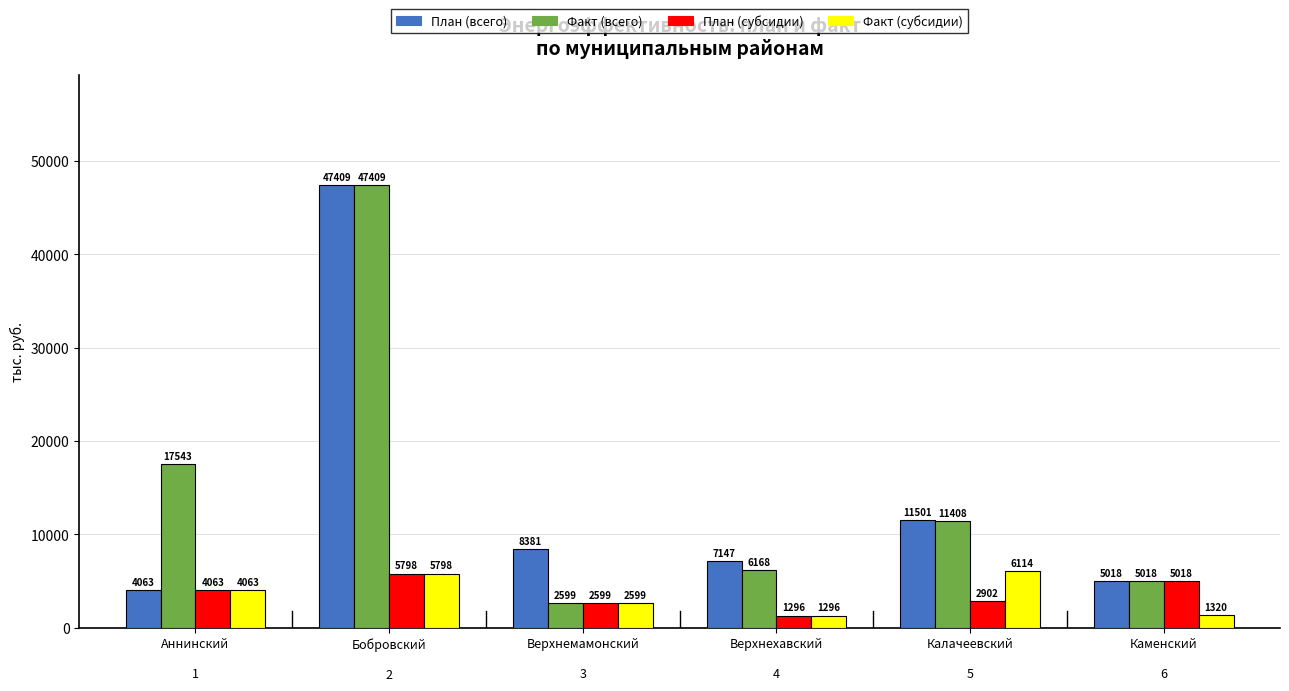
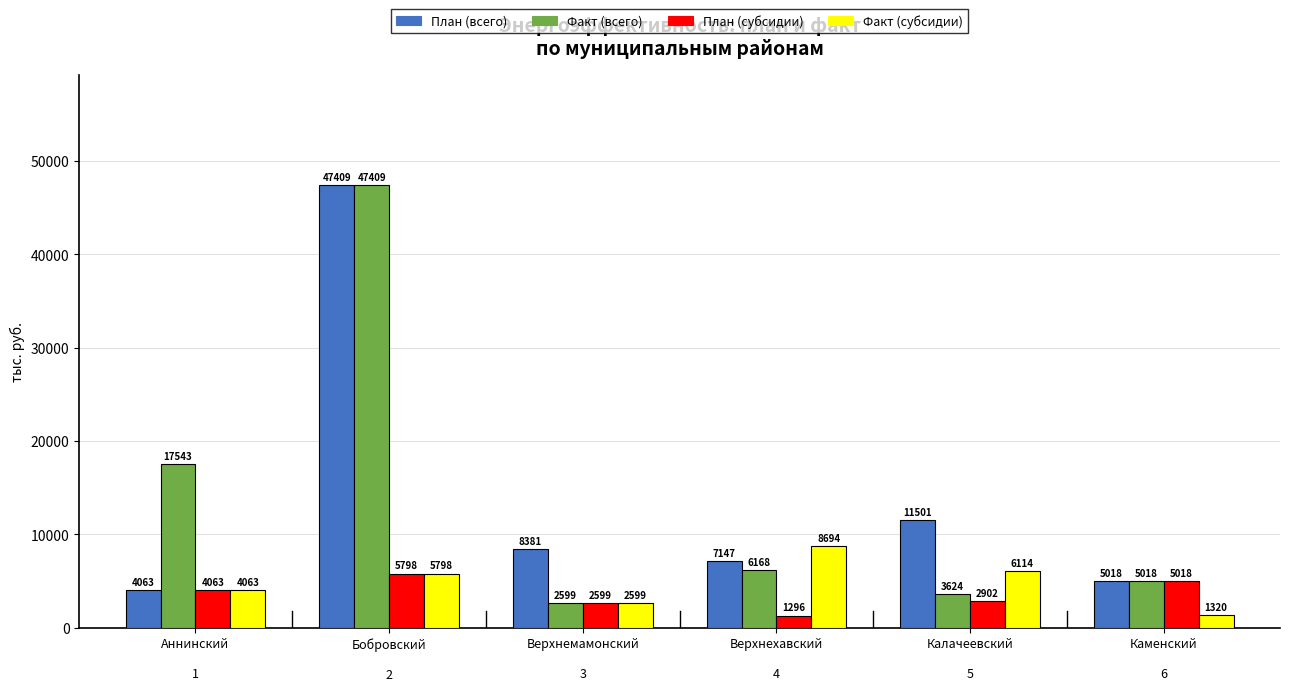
  {
    "План (всего)": {
      "Аннинский 1": 4063,
      "Бобровский 2": 47409,
      "Верхнемамонский 3": 8381,
      "Верхнехавский 4": 7147,
      "Калачеевский 5": 11501,
      "Каменский 6": 5018
    },
    "Факт (всего)": {
      "Аннинский 1": 17543,
      "Бобровский 2": 47409,
      "Верхнемамонский 3": 2599,
      "Верхнехавский 4": 6168,
-     "Калачеевский 5": 11408,
+     "Калачеевский 5": 3624,
      "Каменский 6": 5018
    },
    "План (субсидии)": {
      "Аннинский 1": 4063,
      "Бобровский 2": 5798,
      "Верхнемамонский 3": 2599,
      "Верхнехавский 4": 1296,
      "Калачеевский 5": 2902,
      "Каменский 6": 5018
    },
    "Факт (субсидии)": {
      "Аннинский 1": 4063,
      "Бобровский 2": 5798,
      "Верхнемамонский 3": 2599,
-     "Верхнехавский 4": 1296,
+     "Верхнехавский 4": 8694,
      "Калачеевский 5": 6114,
      "Каменский 6": 1320
    }
  }
